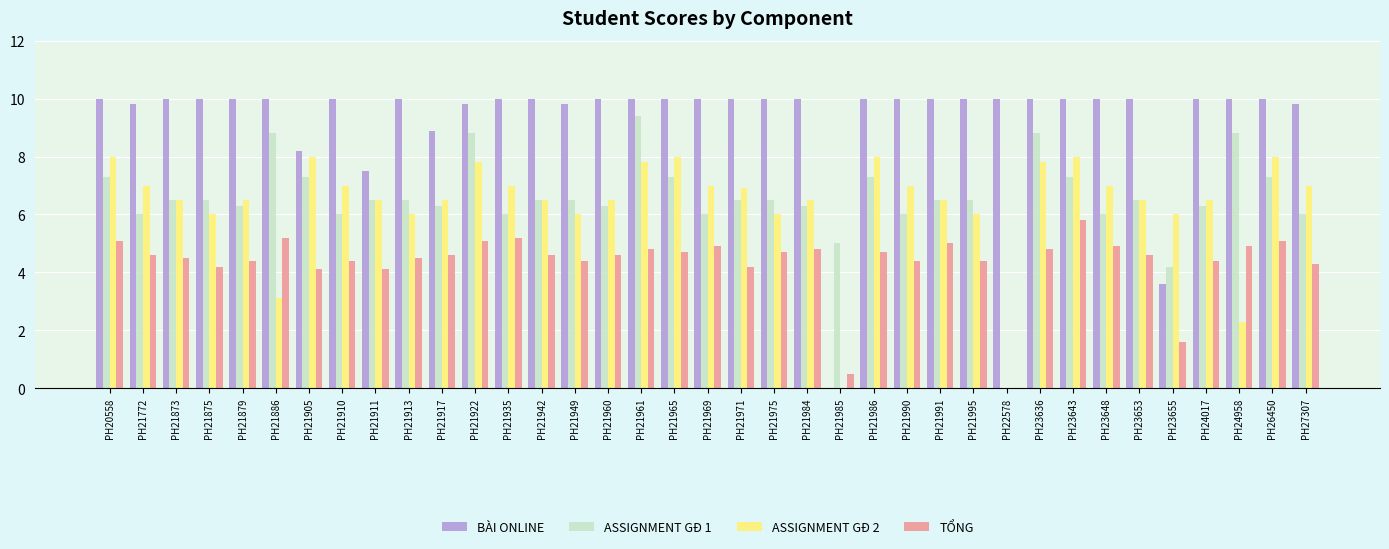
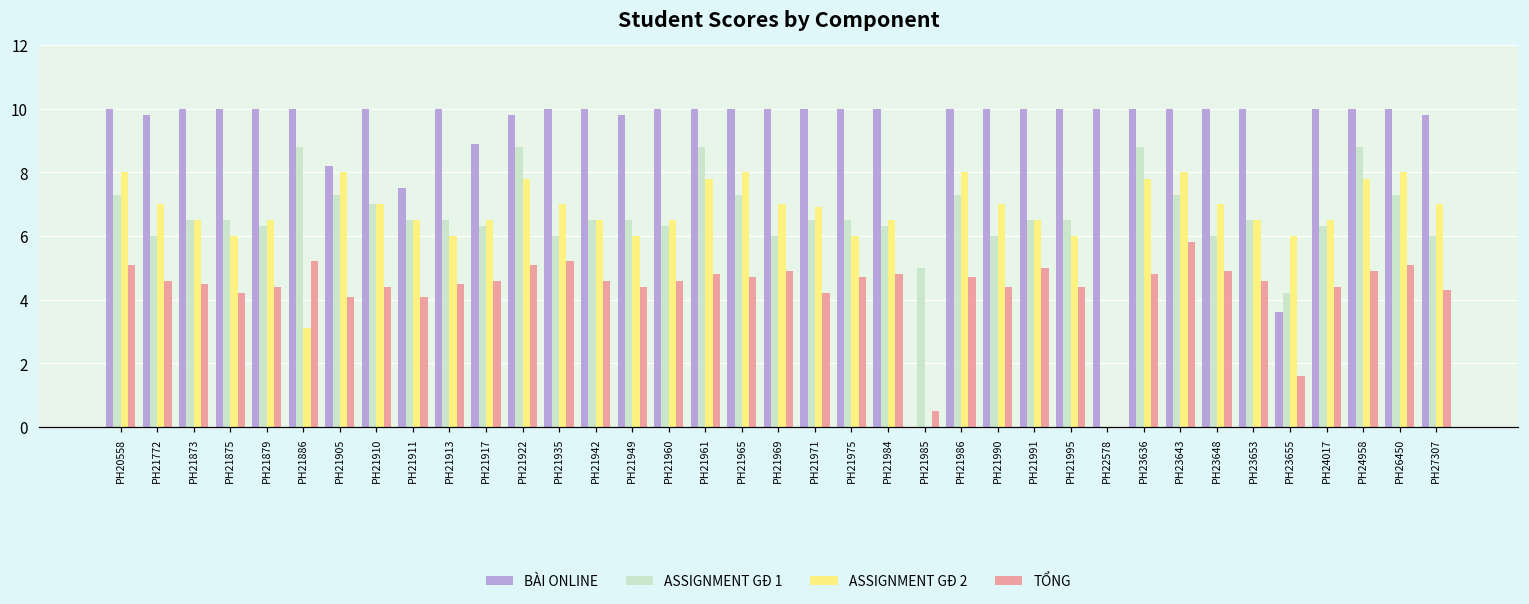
  {
    "BÀI ONLINE": {
      "PH20558": 10.0,
      "PH21772": 9.8,
      "PH21873": 10.0,
      "PH21875": 10.0,
      "PH21879": 10.0,
      "PH21886": 10.0,
      "PH21905": 8.2,
      "PH21910": 10.0,
      "PH21911": 7.5,
      "PH21913": 10.0,
      "PH21917": 8.9,
      "PH21922": 9.8,
      "PH21935": 10.0,
      "PH21942": 10.0,
      "PH21949": 9.8,
      "PH21960": 10.0,
      "PH21961": 10.0,
      "PH21965": 10.0,
      "PH21969": 10.0,
      "PH21971": 10.0,
      "PH21975": 10.0,
      "PH21984": 10.0,
      "PH21985": 0.0,
      "PH21986": 10.0,
      "PH21990": 10.0,
      "PH21991": 10.0,
      "PH21995": 10.0,
      "PH22578": 10.0,
      "PH23636": 10.0,
      "PH23643": 10.0,
      "PH23648": 10.0,
      "PH23653": 10.0,
      "PH23655": 3.6,
      "PH24017": 10.0,
      "PH24958": 10.0,
      "PH26450": 10.0,
      "PH27307": 9.8
    },
    "ASSIGNMENT GĐ 1": {
      "PH20558": 7.3,
      "PH21772": 6.0,
      "PH21873": 6.5,
      "PH21875": 6.5,
      "PH21879": 6.3,
      "PH21886": 8.8,
      "PH21905": 7.3,
-     "PH21910": 6,
+     "PH21910": 7,
      "PH21911": 6.5,
      "PH21913": 6.5,
      "PH21917": 6.3,
      "PH21922": 8.8,
      "PH21935": 6.0,
      "PH21942": 6.5,
      "PH21949": 6.5,
      "PH21960": 6.3,
-     "PH21961": 9.4,
+     "PH21961": 8.8,
      "PH21965": 7.3,
      "PH21969": 6.0,
      "PH21971": 6.5,
      "PH21975": 6.5,
      "PH21984": 6.3,
      "PH21985": 5.0,
      "PH21986": 7.3,
      "PH21990": 6.0,
      "PH21991": 6.5,
      "PH21995": 6.5,
      "PH22578": 0.0,
      "PH23636": 8.8,
      "PH23643": 7.3,
      "PH23648": 6.0,
      "PH23653": 6.5,
      "PH23655": 4.2,
      "PH24017": 6.3,
      "PH24958": 8.8,
      "PH26450": 7.3,
      "PH27307": 6.0
    },
    "ASSIGNMENT GĐ 2": {
      "PH20558": 8.0,
      "PH21772": 7.0,
      "PH21873": 6.5,
      "PH21875": 6.0,
      "PH21879": 6.5,
      "PH21886": 3.1,
      "PH21905": 8.0,
      "PH21910": 7.0,
      "PH21911": 6.5,
      "PH21913": 6.0,
      "PH21917": 6.5,
      "PH21922": 7.8,
      "PH21935": 7.0,
      "PH21942": 6.5,
      "PH21949": 6.0,
      "PH21960": 6.5,
      "PH21961": 7.8,
      "PH21965": 8.0,
      "PH21969": 7.0,
      "PH21971": 6.9,
      "PH21975": 6.0,
      "PH21984": 6.5,
      "PH21985": 0.0,
      "PH21986": 8.0,
      "PH21990": 7.0,
      "PH21991": 6.5,
      "PH21995": 6.0,
      "PH22578": 0.0,
      "PH23636": 7.8,
      "PH23643": 8.0,
      "PH23648": 7.0,
      "PH23653": 6.5,
      "PH23655": 6.0,
      "PH24017": 6.5,
-     "PH24958": 2.3,
+     "PH24958": 7.8,
      "PH26450": 8.0,
      "PH27307": 7.0
    },
    "TỔNG": {
      "PH20558": 5.1,
      "PH21772": 4.6,
      "PH21873": 4.5,
      "PH21875": 4.2,
      "PH21879": 4.4,
      "PH21886": 5.2,
      "PH21905": 4.1,
      "PH21910": 4.4,
      "PH21911": 4.1,
      "PH21913": 4.5,
      "PH21917": 4.6,
      "PH21922": 5.1,
      "PH21935": 5.2,
      "PH21942": 4.6,
      "PH21949": 4.4,
      "PH21960": 4.6,
      "PH21961": 4.8,
      "PH21965": 4.7,
      "PH21969": 4.9,
      "PH21971": 4.2,
      "PH21975": 4.7,
      "PH21984": 4.8,
      "PH21985": 0.5,
      "PH21986": 4.7,
      "PH21990": 4.4,
      "PH21991": 5.0,
      "PH21995": 4.4,
      "PH22578": 0.0,
      "PH23636": 4.8,
      "PH23643": 5.8,
      "PH23648": 4.9,
      "PH23653": 4.6,
      "PH23655": 1.6,
      "PH24017": 4.4,
      "PH24958": 4.9,
      "PH26450": 5.1,
      "PH27307": 4.3
    }
  }
